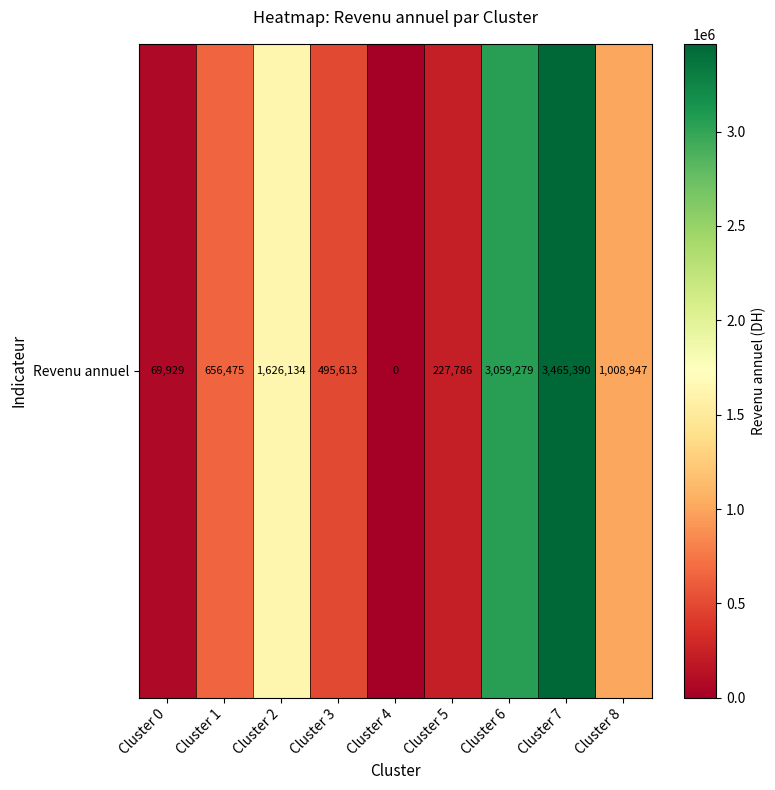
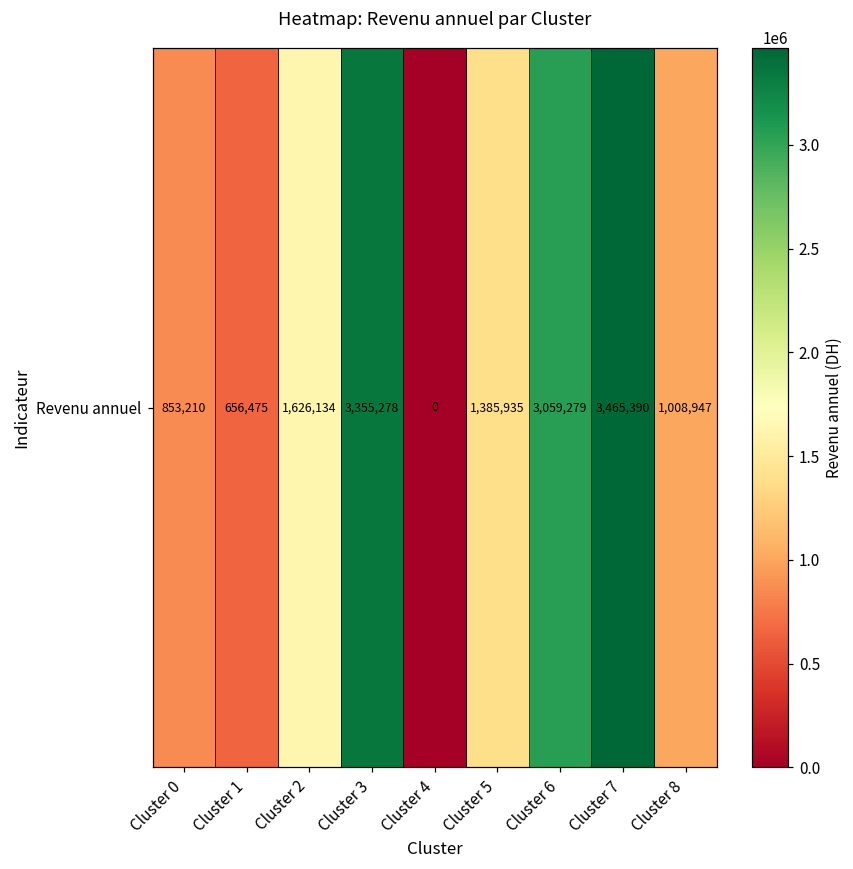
  {
    "Revenu annuel": {
-     "Cluster 0": "69,929",
+     "Cluster 0": "853,210",
      "Cluster 1": "656,475",
      "Cluster 2": "1,626,134",
-     "Cluster 3": "495,613",
+     "Cluster 3": "3,355,278",
      "Cluster 4": "0",
-     "Cluster 5": "227,786",
+     "Cluster 5": "1,385,935",
      "Cluster 6": "3,059,279",
      "Cluster 7": "3,465,390",
      "Cluster 8": "1,008,947"
    }
  }
